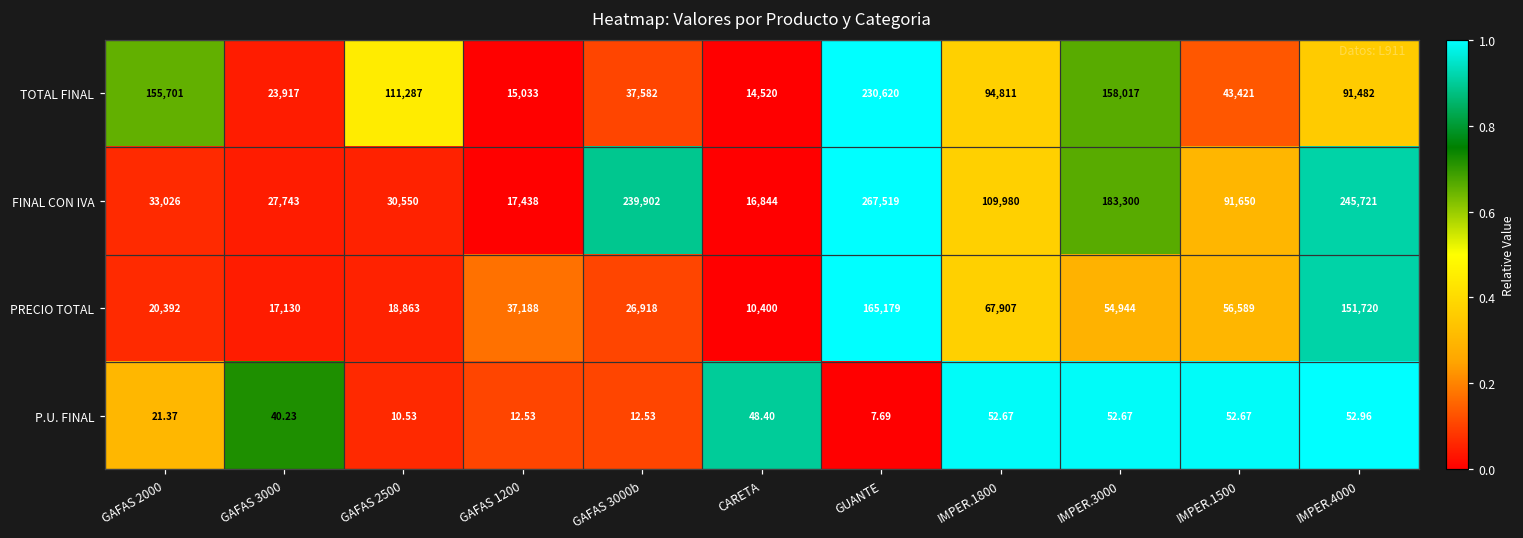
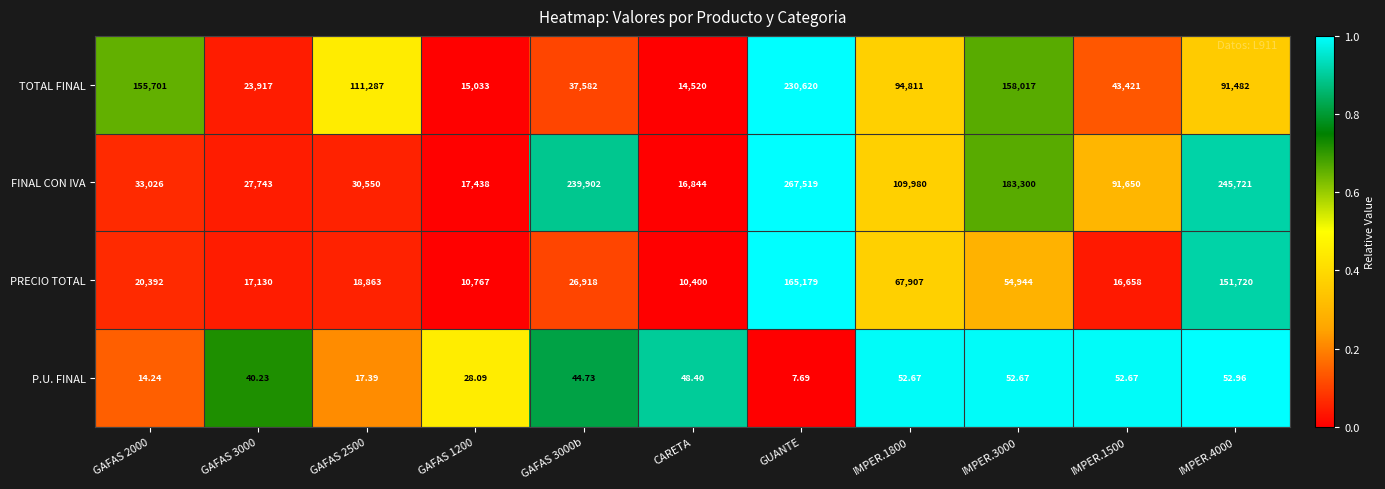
  {
    "TOTAL FINAL": {
      "GAFAS 2000": "155,701",
      "GAFAS 3000": "23,917",
      "GAFAS 2500": "111,287",
      "GAFAS 1200": "15,033",
      "GAFAS 3000b": "37,582",
      "CARETA": "14,520",
      "GUANTE": "230,620",
      "IMPER.1800": "94,811",
      "IMPER.3000": "158,017",
      "IMPER.1500": "43,421"
    },
    "FINAL CON IVA": {
      "GAFAS 2000": "33,026",
      "GAFAS 3000": "27,743",
      "GAFAS 2500": "30,550",
      "GAFAS 1200": "17,438",
      "GAFAS 3000b": "239,902",
      "CARETA": "16,844",
      "GUANTE": "267,519",
      "IMPER.1800": "109,980",
      "IMPER.3000": "183,300",
      "IMPER.1500": "91,650",
      "IMPER.4000": "245,721"
    },
    "PRECIO TOTAL": {
      "GAFAS 2000": "20,392",
      "GAFAS 3000": "17,130",
      "GAFAS 2500": "18,863",
-     "GAFAS 1200": "37,188",
+     "GAFAS 1200": "10,767",
      "GAFAS 3000b": "26,918",
      "CARETA": "10,400",
      "GUANTE": "165,179",
      "IMPER.1800": "67,907",
      "IMPER.3000": "54,944",
-     "IMPER.1500": "56,589",
+     "IMPER.1500": "16,658",
      "IMPER.4000": "151,720"
    },
    "P.U. FINAL": {
-     "GAFAS 2000": "21.37",
+     "GAFAS 2000": "14.24",
      "GAFAS 3000": "40.23",
-     "GAFAS 2500": "10.53",
-     "GAFAS 1200": "12.53",
-     "GAFAS 3000b": "12.53",
+     "GAFAS 2500": "17.39",
+     "GAFAS 1200": "28.09",
+     "GAFAS 3000b": "44.73",
      "CARETA": "48.40",
      "GUANTE": "7.69",
      "IMPER.1800": "52.67",
      "IMPER.3000": "52.67",
      "IMPER.1500": "52.67",
      "IMPER.4000": "52.96"
    }
  }
